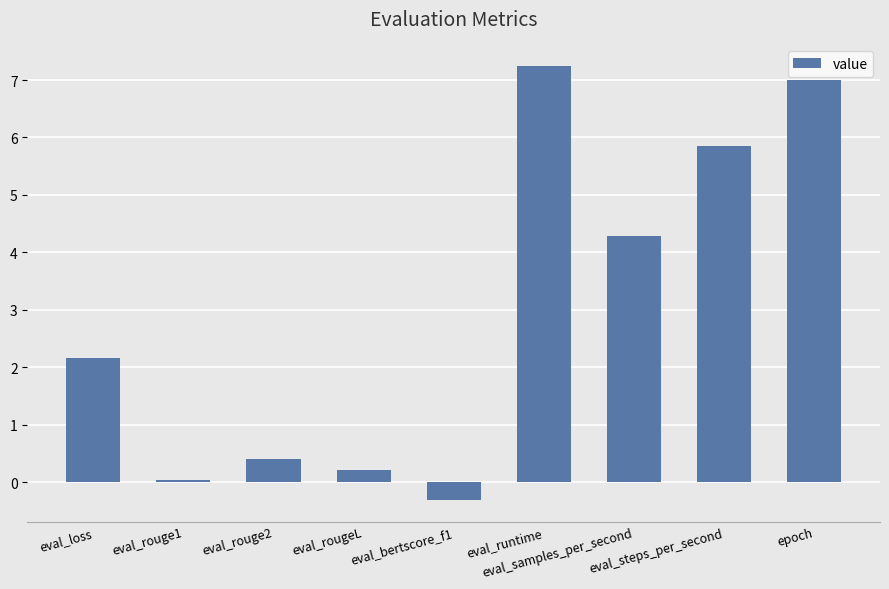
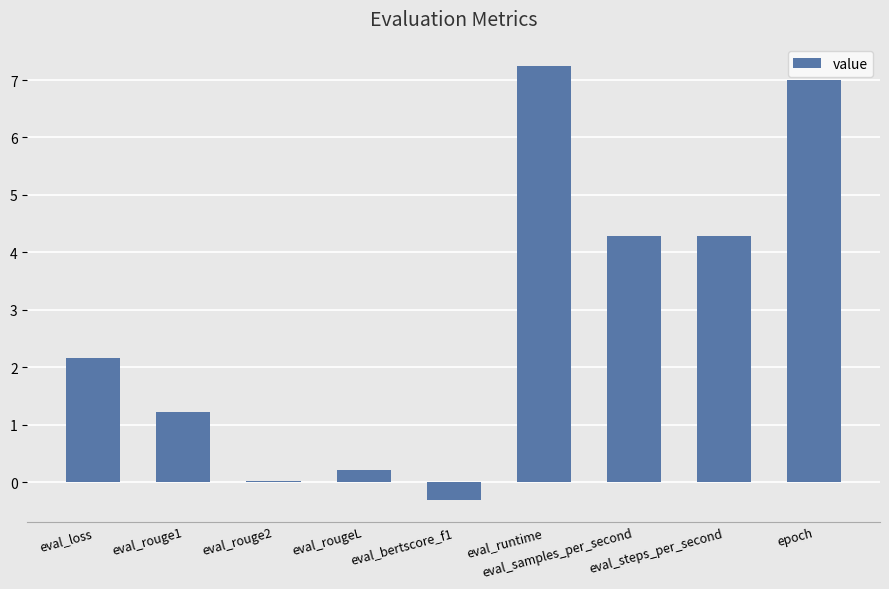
  {
    "eval_loss": 2.2,
-   "eval_rouge1": 0.0,
-   "eval_rouge2": 0.4,
+   "eval_rouge1": 1.2,
+   "eval_rouge2": 0.0,
    "eval_rougeL": 0.2,
    "eval_bertscore_f1": -0.3,
    "eval_runtime": 7.2,
    "eval_samples_per_second": 4.3,
-   "eval_steps_per_second": 5.9,
+   "eval_steps_per_second": 4.3,
    "epoch": 7.0
  }
